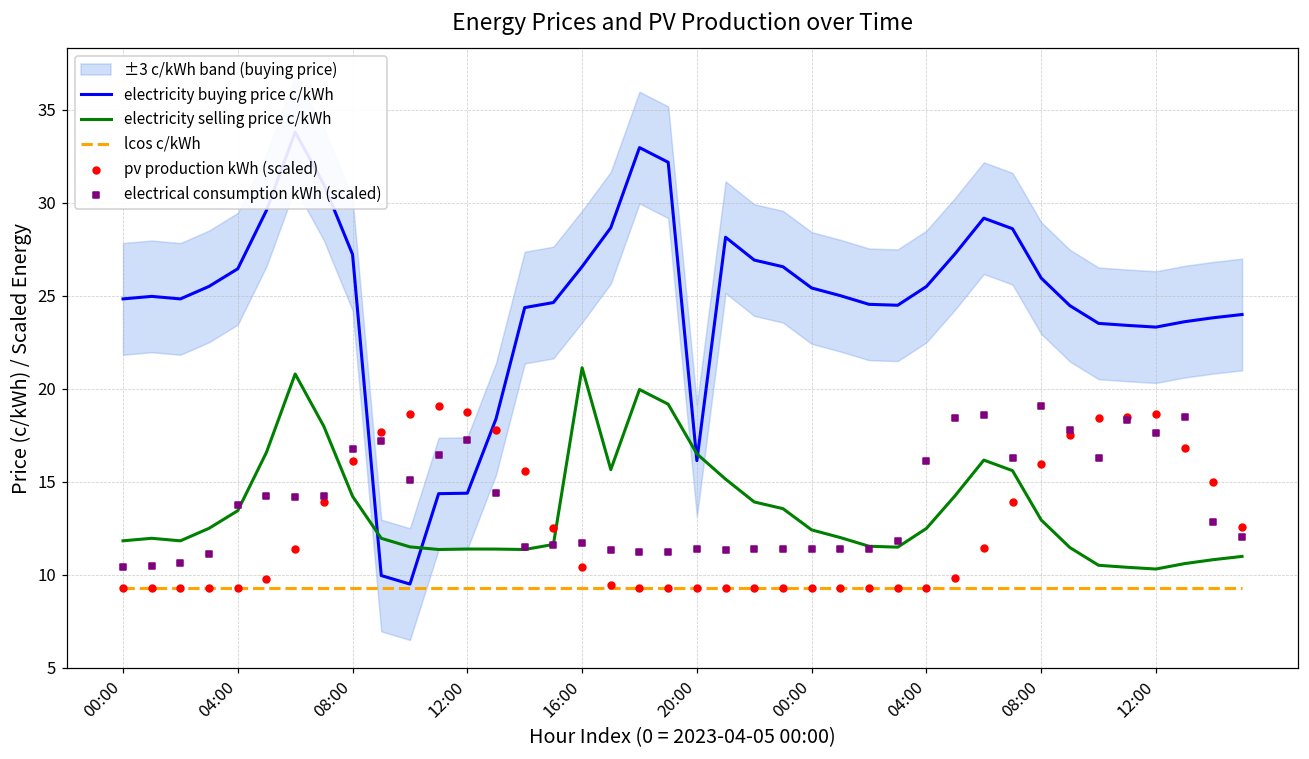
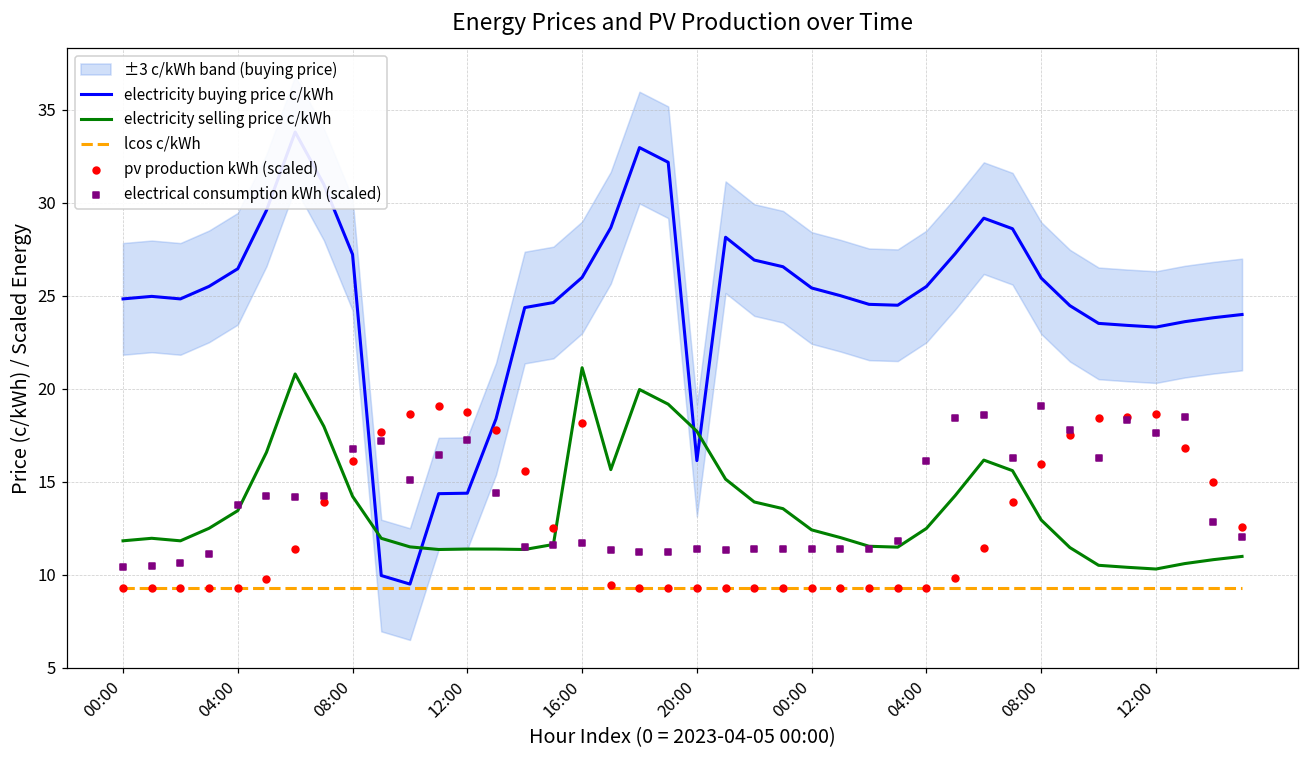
  {
    "electricity buying price c/kWh": {
-     "16:00": 26.6,
+     "16:00": 26.0,
      "20:00": 16.1
    },
    "pv production kWh (scaled)": {
-     "16:00": 10.4
+     "16:00": 18.2
    },
    "electricity selling price c/kWh": {
      "16:00": 21.1,
-     "20:00": 16.5
+     "20:00": 17.7
    },
    "lcos c/kWh": {
      "16:00": 9.3
    }
  }
